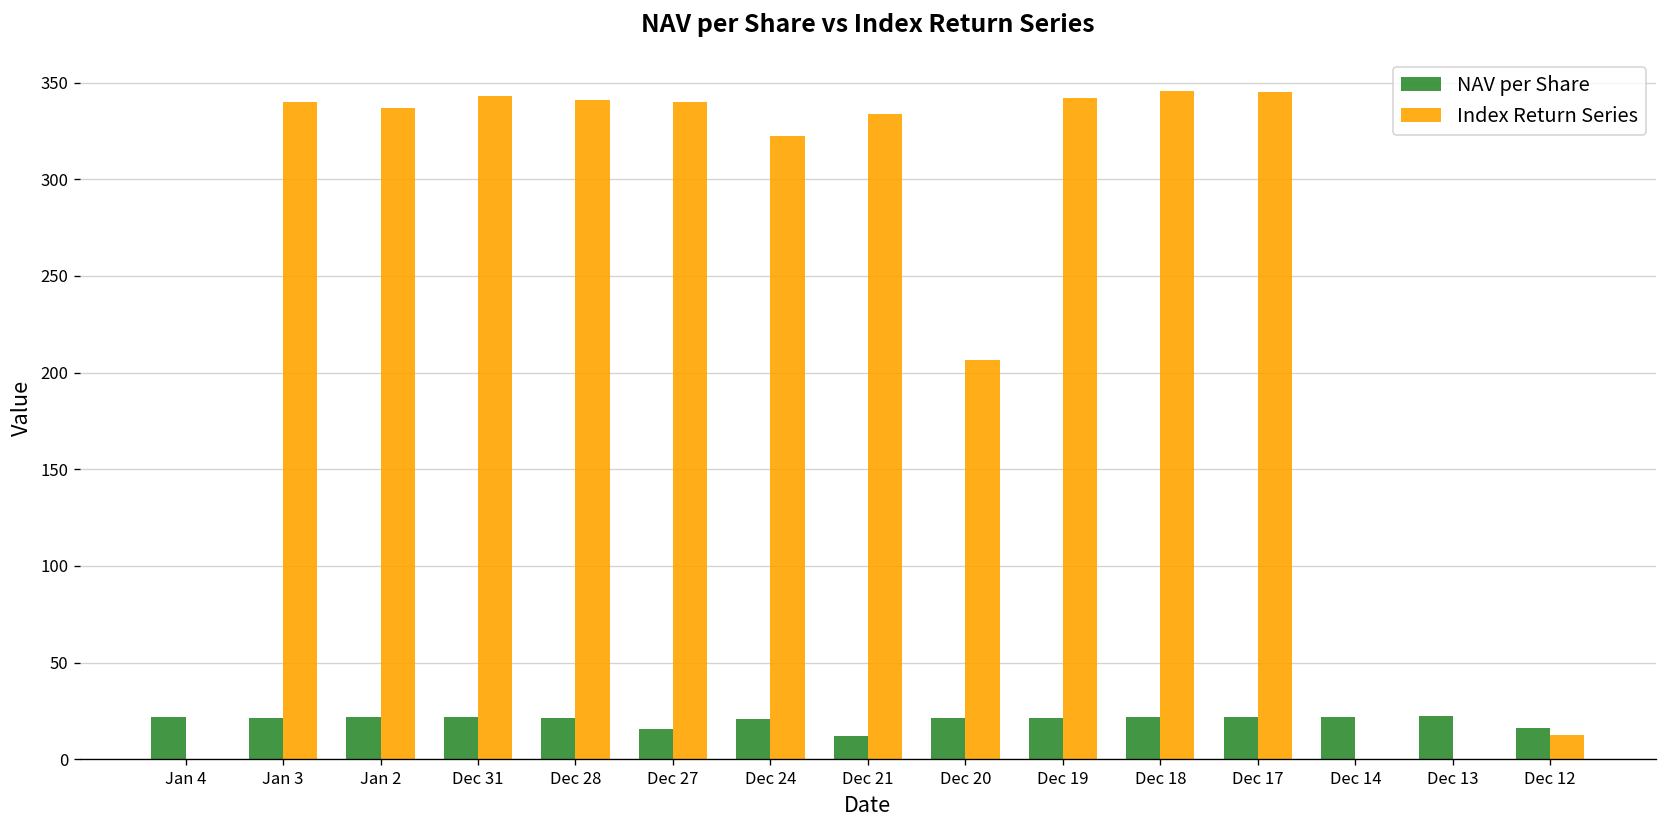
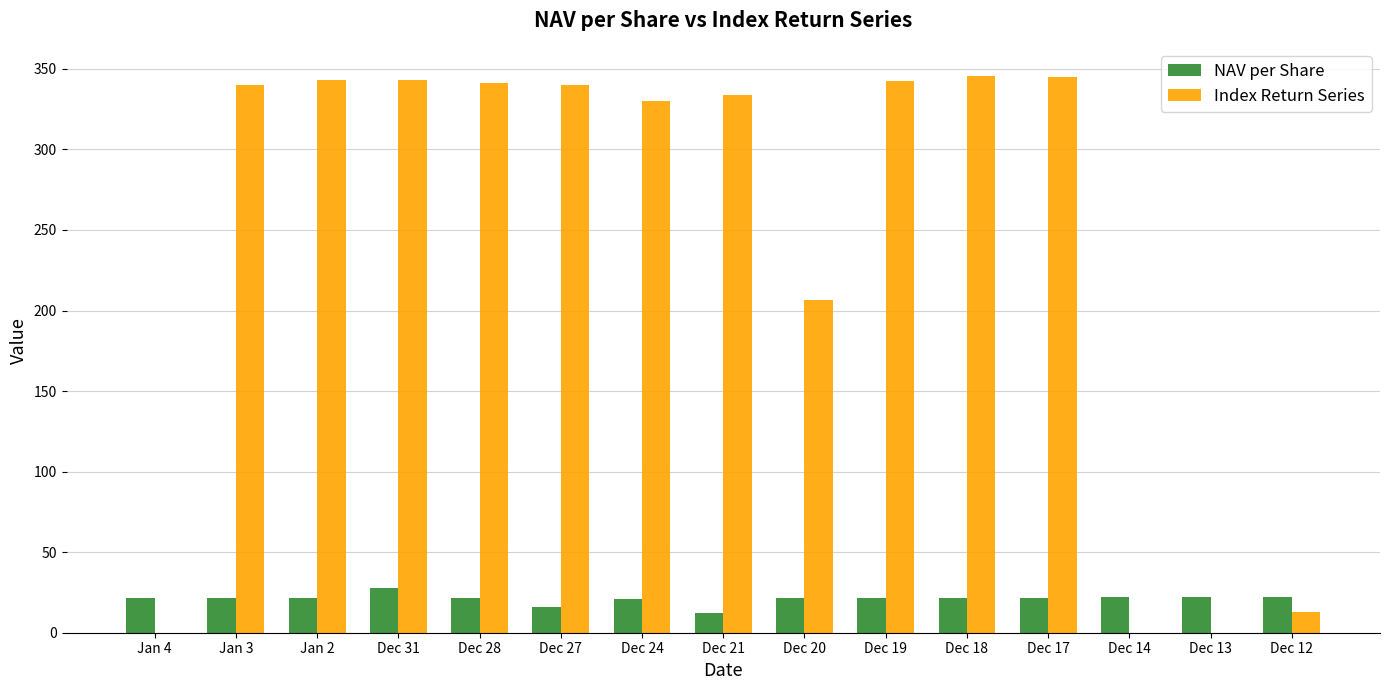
  {
    "NAV per Share": {
      "Jan 4": 22,
      "Jan 3": 21,
      "Jan 2": 22,
-     "Dec 31": 22,
+     "Dec 31": 28,
      "Dec 28": 22,
      "Dec 27": 16,
      "Dec 24": 21,
      "Dec 21": 12,
      "Dec 20": 21,
      "Dec 19": 22,
      "Dec 18": 22,
      "Dec 17": 22,
      "Dec 14": 22,
      "Dec 13": 22,
-     "Dec 12": 16
+     "Dec 12": 22
    },
    "Index Return Series": {
      "Jan 4": 0,
      "Jan 3": 340,
-     "Jan 2": 337,
+     "Jan 2": 343,
      "Dec 31": 343,
      "Dec 28": 341,
      "Dec 27": 340,
-     "Dec 24": 322,
+     "Dec 24": 330,
      "Dec 21": 334,
      "Dec 20": 207,
      "Dec 19": 342,
      "Dec 18": 346,
      "Dec 17": 345,
      "Dec 14": 0,
      "Dec 13": 0,
      "Dec 12": 13
    }
  }
